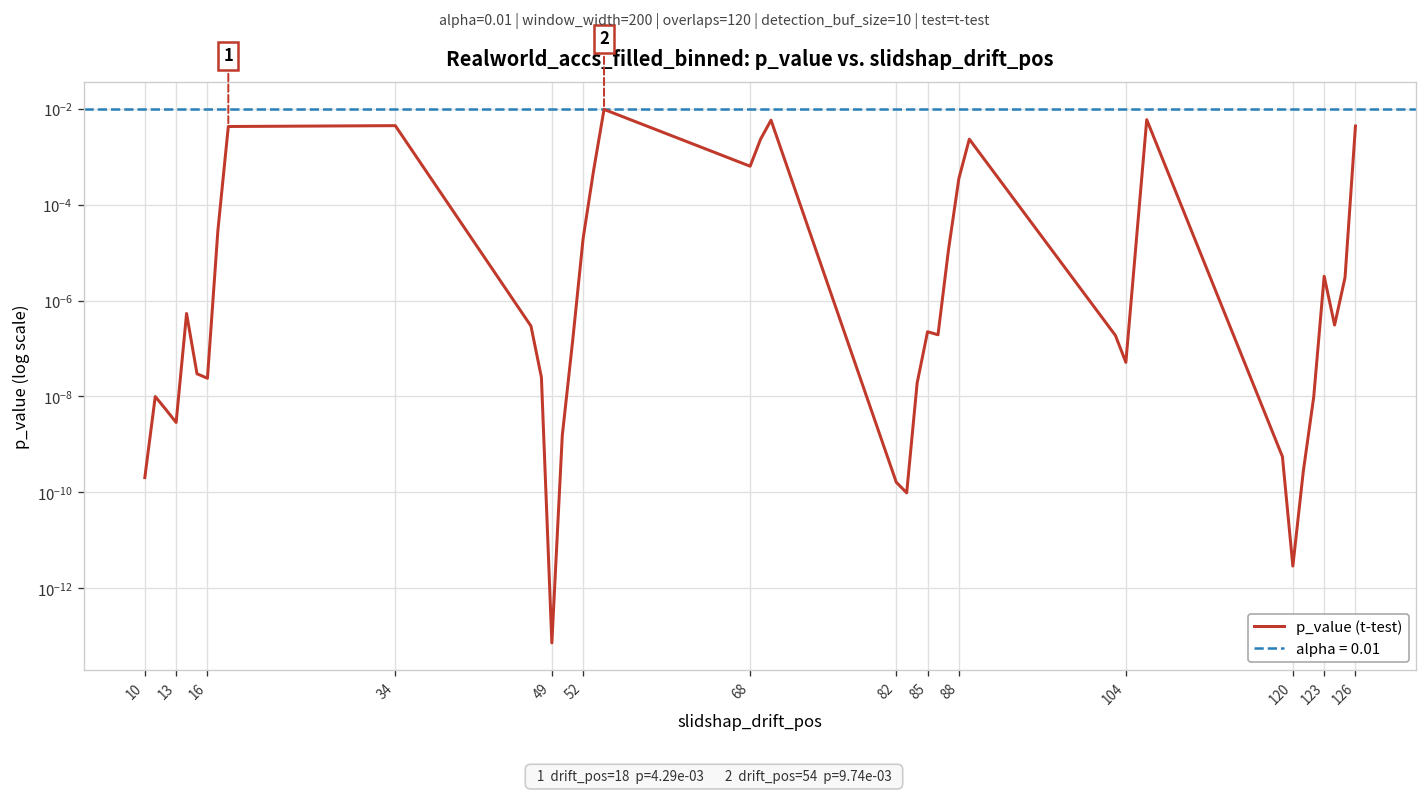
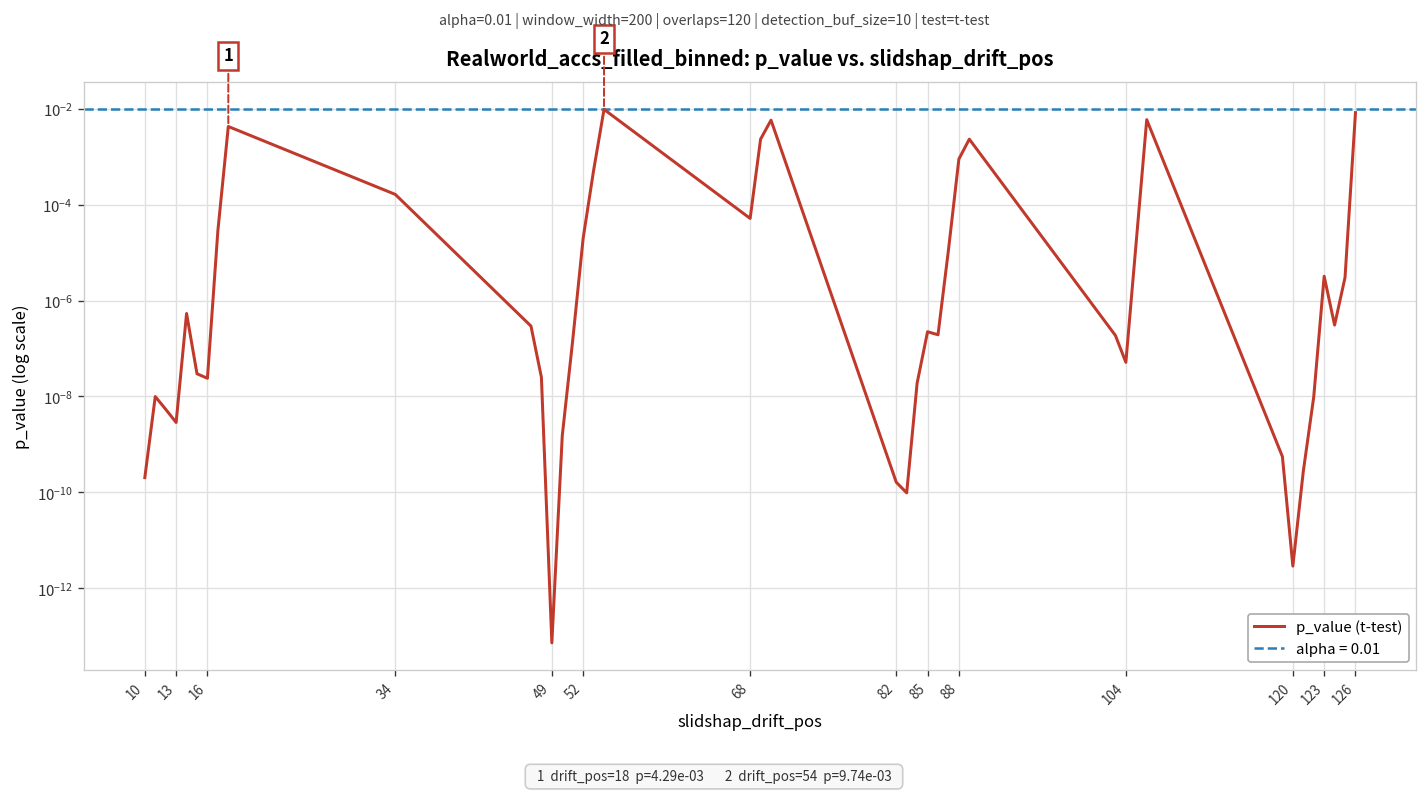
  {
    "10": 0.0000000002,
    "13": 0.000000003,
    "16": 0.00000002,
-   "34": 0.004,
+   "34": 0.00016,
    "49": 0.000000000000,
    "52": 0.00002,
-   "68": 0.0006,
+   "68": 0.00005,
    "82": 0.00000000016,
    "85": 0.0000002,
-   "88": 0.0004,
+   "88": 0.0009,
    "104": 0.00000005,
    "120": 0.000000000003,
    "123": 0.000003,
-   "126": 0.004
+   "126": 0.008
  }
